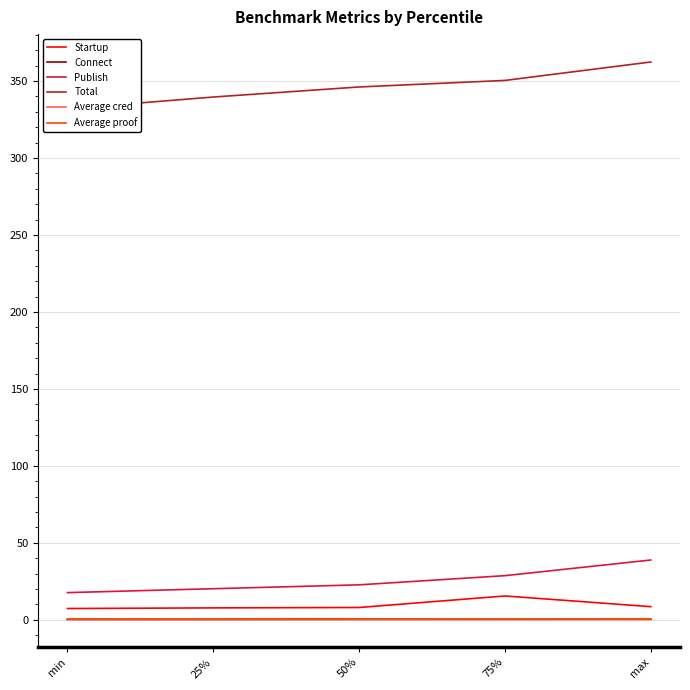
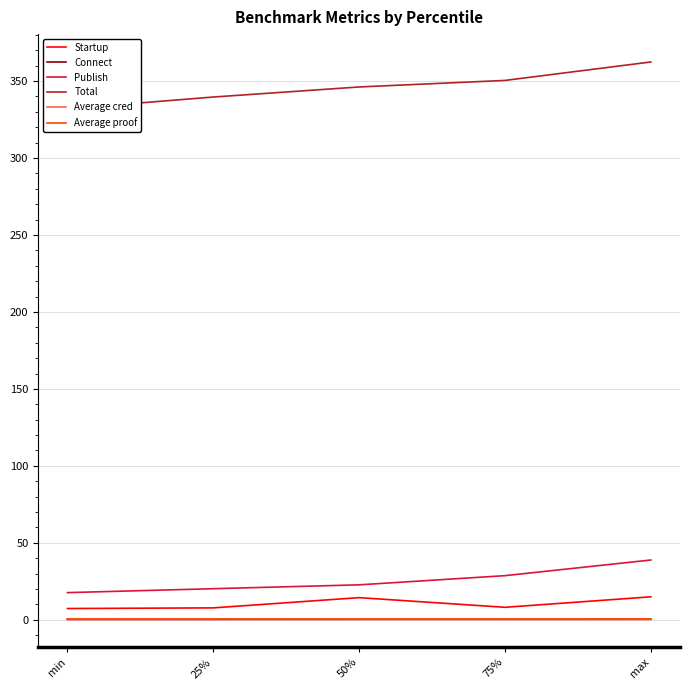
  {
    "Startup": {
      "min": 7,
      "25%": 8,
-     "50%": 8,
-     "75%": 15,
-     "max": 9
+     "50%": 14,
+     "75%": 8,
+     "max": 15
    }
  }
